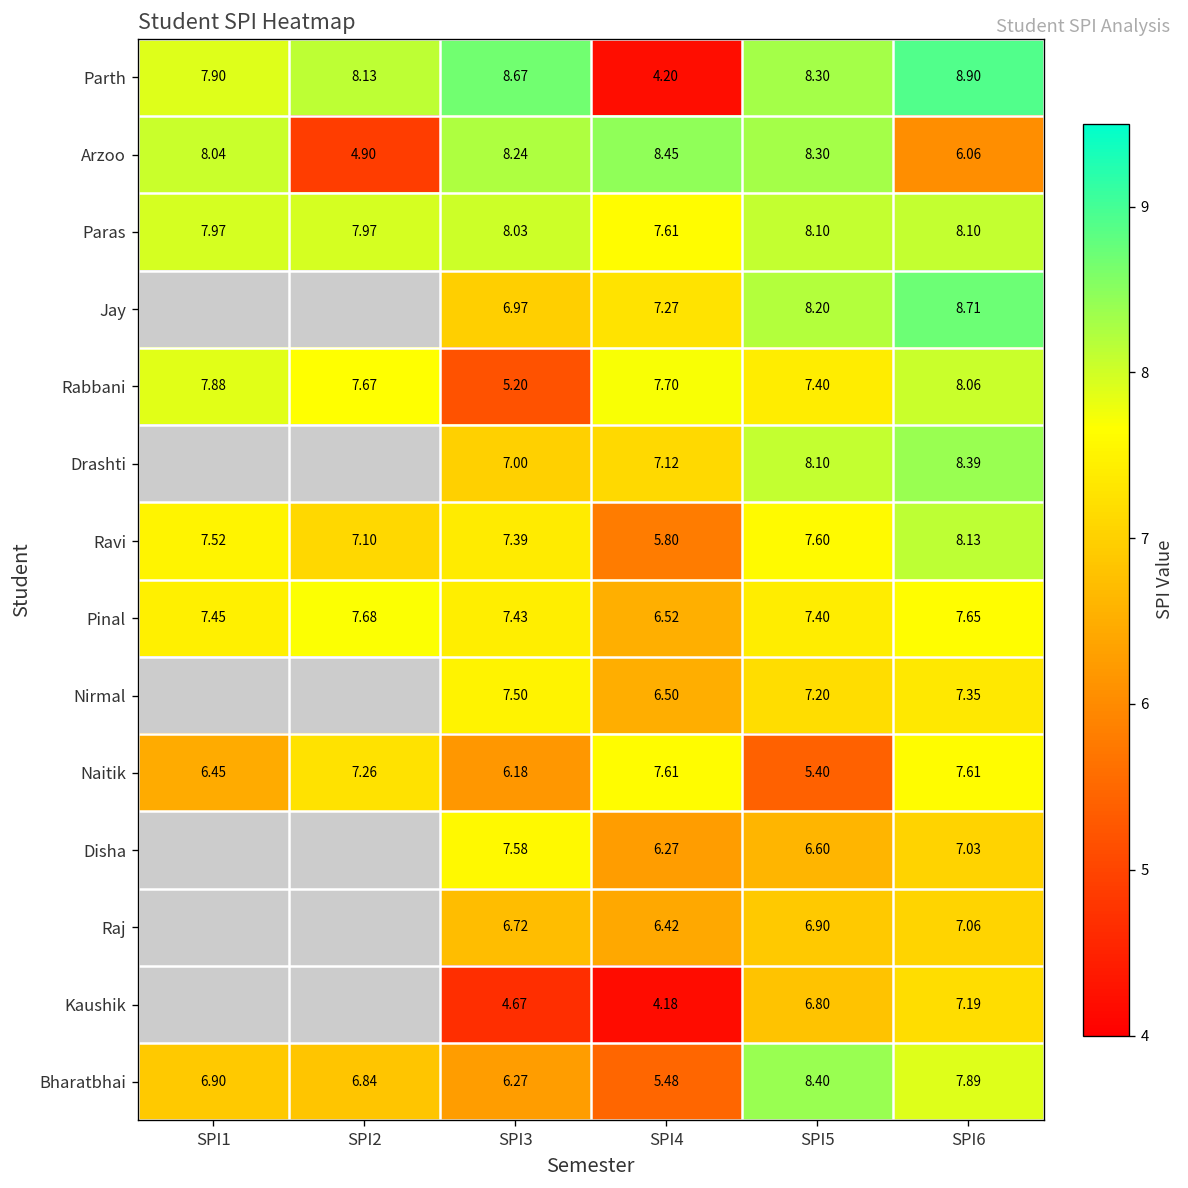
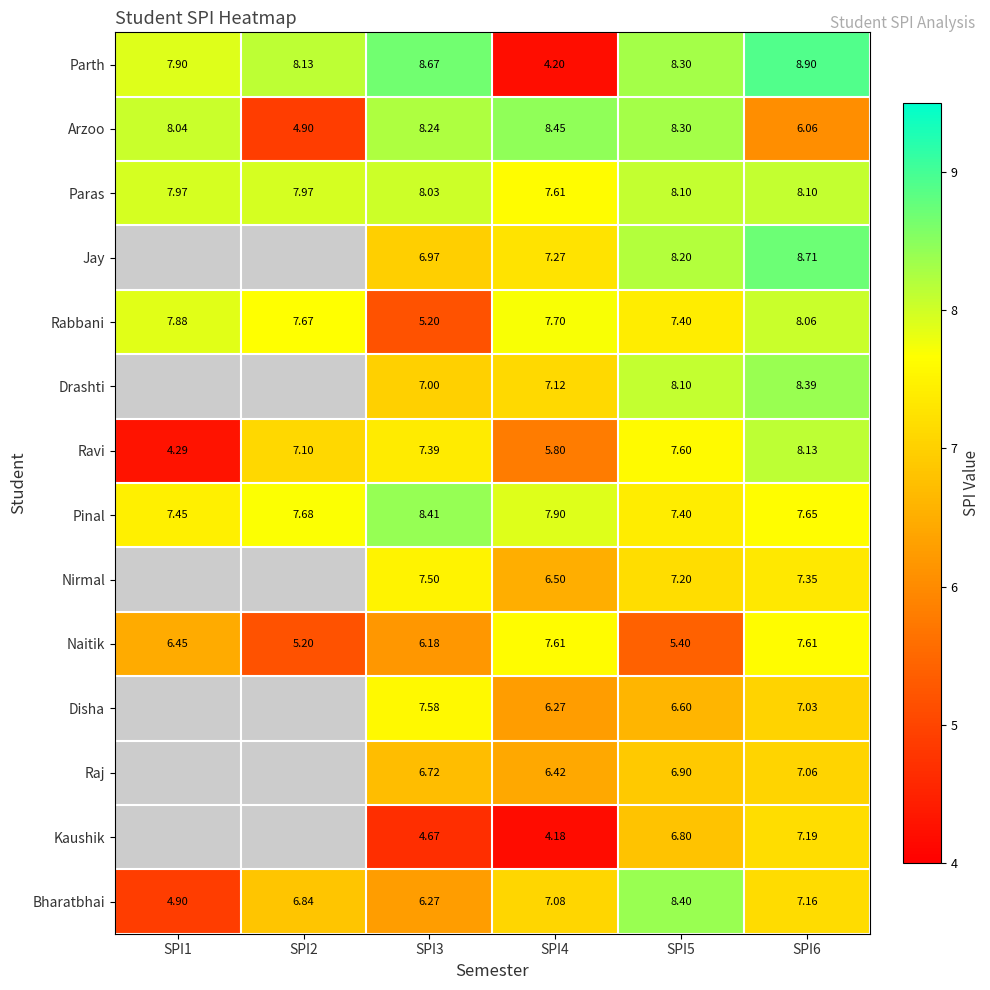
  {
    "Parth": {
      "SPI1": 7.90,
      "SPI2": 8.13,
      "SPI3": 8.67,
      "SPI4": 4.20,
      "SPI5": 8.30,
      "SPI6": 8.90
    },
    "Arzoo": {
      "SPI1": 8.04,
      "SPI2": 4.90,
      "SPI3": 8.24,
      "SPI4": 8.45,
      "SPI5": 8.30,
      "SPI6": 6.06
    },
    "Paras": {
      "SPI1": 7.97,
      "SPI2": 7.97,
      "SPI3": 8.03,
      "SPI4": 7.61,
      "SPI5": 8.10,
      "SPI6": 8.10
    },
    "Jay": {
      "SPI3": 6.97,
      "SPI4": 7.27,
      "SPI5": 8.20,
      "SPI6": 8.71
    },
    "Rabbani": {
      "SPI1": 7.88,
      "SPI2": 7.67,
      "SPI3": 5.20,
      "SPI4": 7.70,
      "SPI5": 7.40,
      "SPI6": 8.06
    },
    "Drashti": {
      "SPI3": 7.00,
      "SPI4": 7.12,
      "SPI5": 8.10,
      "SPI6": 8.39
    },
    "Ravi": {
-     "SPI1": 7.52,
+     "SPI1": 4.29,
      "SPI2": 7.10,
      "SPI3": 7.39,
      "SPI4": 5.80,
      "SPI5": 7.60,
      "SPI6": 8.13
    },
    "Pinal": {
      "SPI1": 7.45,
      "SPI2": 7.68,
-     "SPI3": 7.43,
-     "SPI4": 6.52,
+     "SPI3": 8.41,
+     "SPI4": 7.90,
      "SPI5": 7.40,
      "SPI6": 7.65
    },
    "Nirmal": {
      "SPI3": 7.50,
      "SPI4": 6.50,
      "SPI5": 7.20,
      "SPI6": 7.35
    },
    "Naitik": {
      "SPI1": 6.45,
-     "SPI2": 7.26,
+     "SPI2": 5.20,
      "SPI3": 6.18,
      "SPI4": 7.61,
      "SPI5": 5.40,
      "SPI6": 7.61
    },
    "Disha": {
      "SPI3": 7.58,
      "SPI4": 6.27,
      "SPI5": 6.60,
      "SPI6": 7.03
    },
    "Raj": {
      "SPI3": 6.72,
      "SPI4": 6.42,
      "SPI5": 6.90,
      "SPI6": 7.06
    },
    "Kaushik": {
      "SPI3": 4.67,
      "SPI4": 4.18,
      "SPI5": 6.80,
      "SPI6": 7.19
    },
    "Bharatbhai": {
-     "SPI1": 6.90,
+     "SPI1": 4.90,
      "SPI2": 6.84,
      "SPI3": 6.27,
-     "SPI4": 5.48,
+     "SPI4": 7.08,
      "SPI5": 8.40,
-     "SPI6": 7.89
+     "SPI6": 7.16
    }
  }
